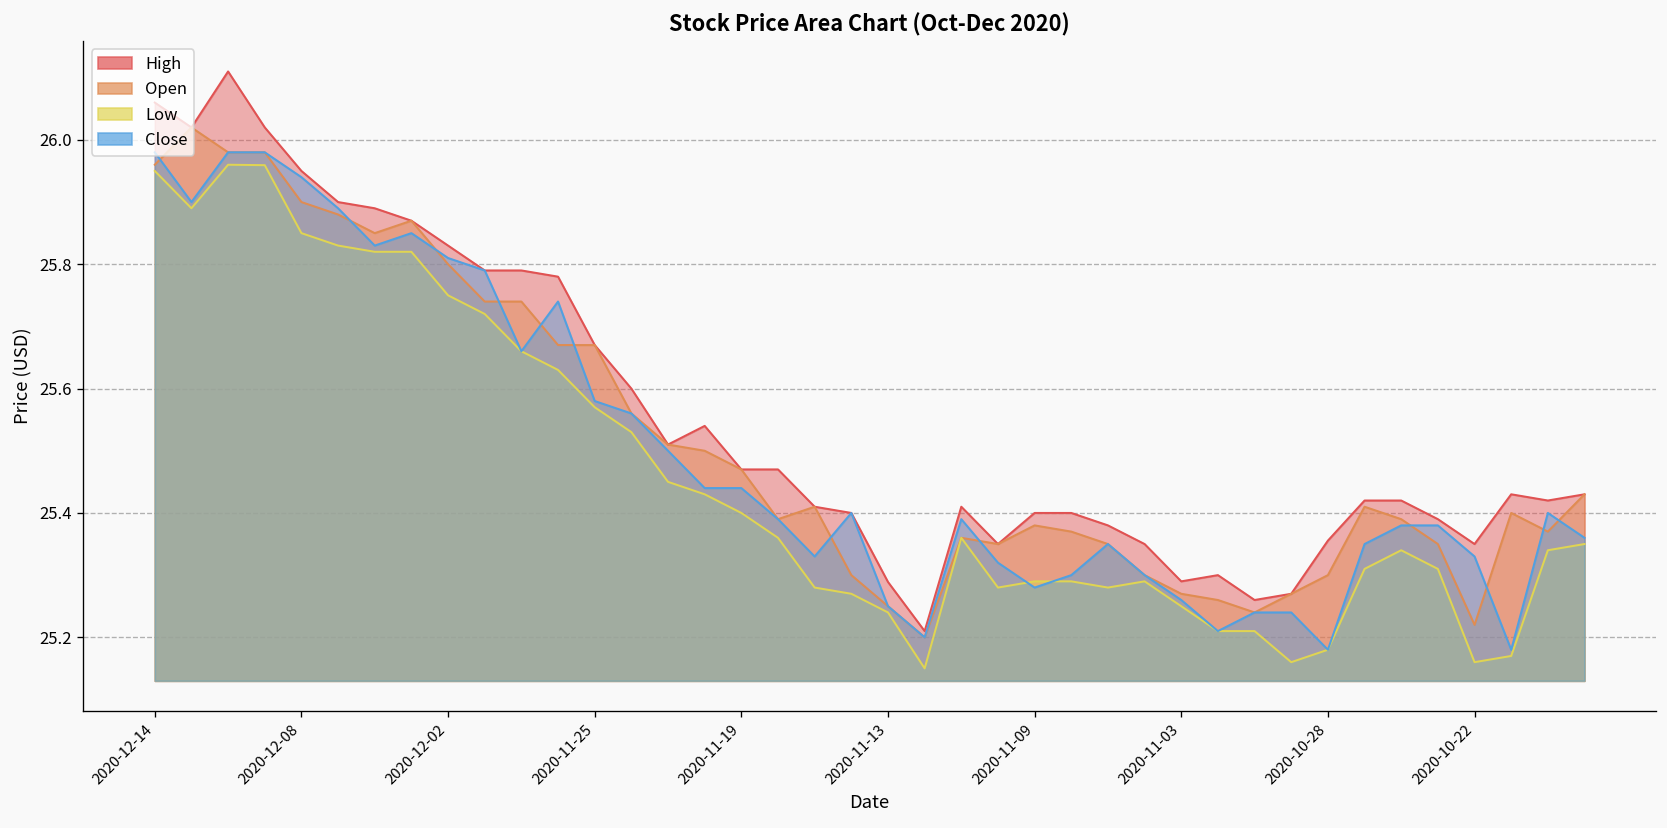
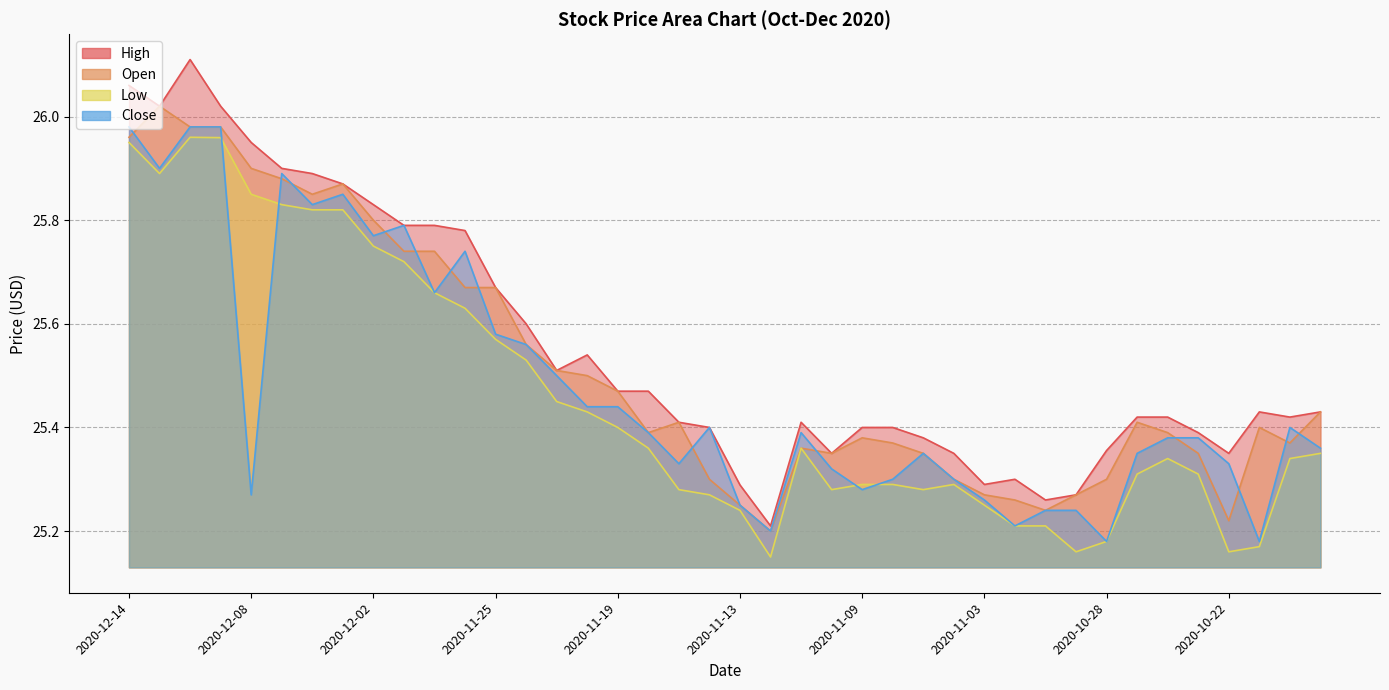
  {
    "Close": {
-     "2020-12-08": 25.94,
-     "2020-12-02": 25.81,
+     "2020-12-08": 25.27,
+     "2020-12-02": 25.77,
      "2020-11-25": 25.58,
      "2020-11-19": 25.44,
      "2020-11-09": 25.28,
      "2020-11-03": 25.26,
      "2020-10-22": 25.33
    }
  }
